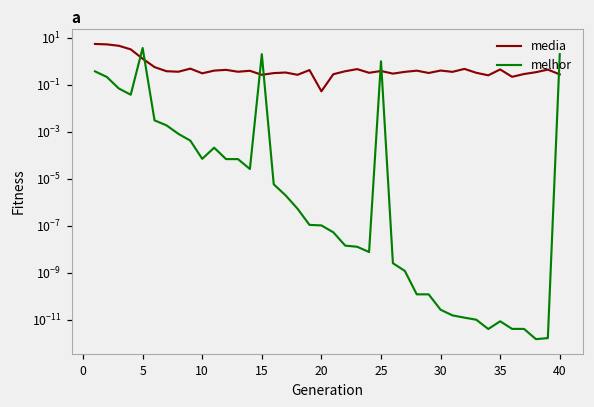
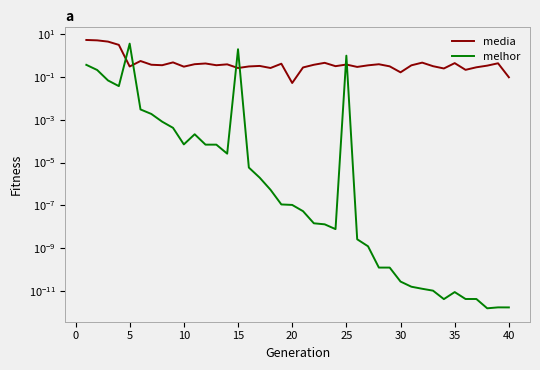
  {
    "media": {
-     "5": 1,
+     "5": 0.3,
      "10": 0.3,
      "15": 0.3,
      "20": 0.05,
      "25": 0.4,
-     "30": 0.4,
+     "30": 0.2,
      "35": 0.4,
-     "40": 0.3
+     "40": 0.1
    },
    "melhor": {
      "5": 4,
      "10": 0.00007,
      "15": 2,
      "20": 0.0000001,
      "25": 1,
      "30": 0.00000000003,
      "35": 0.000000000009,
-     "40": 2
+     "40": 0
    }
  }
